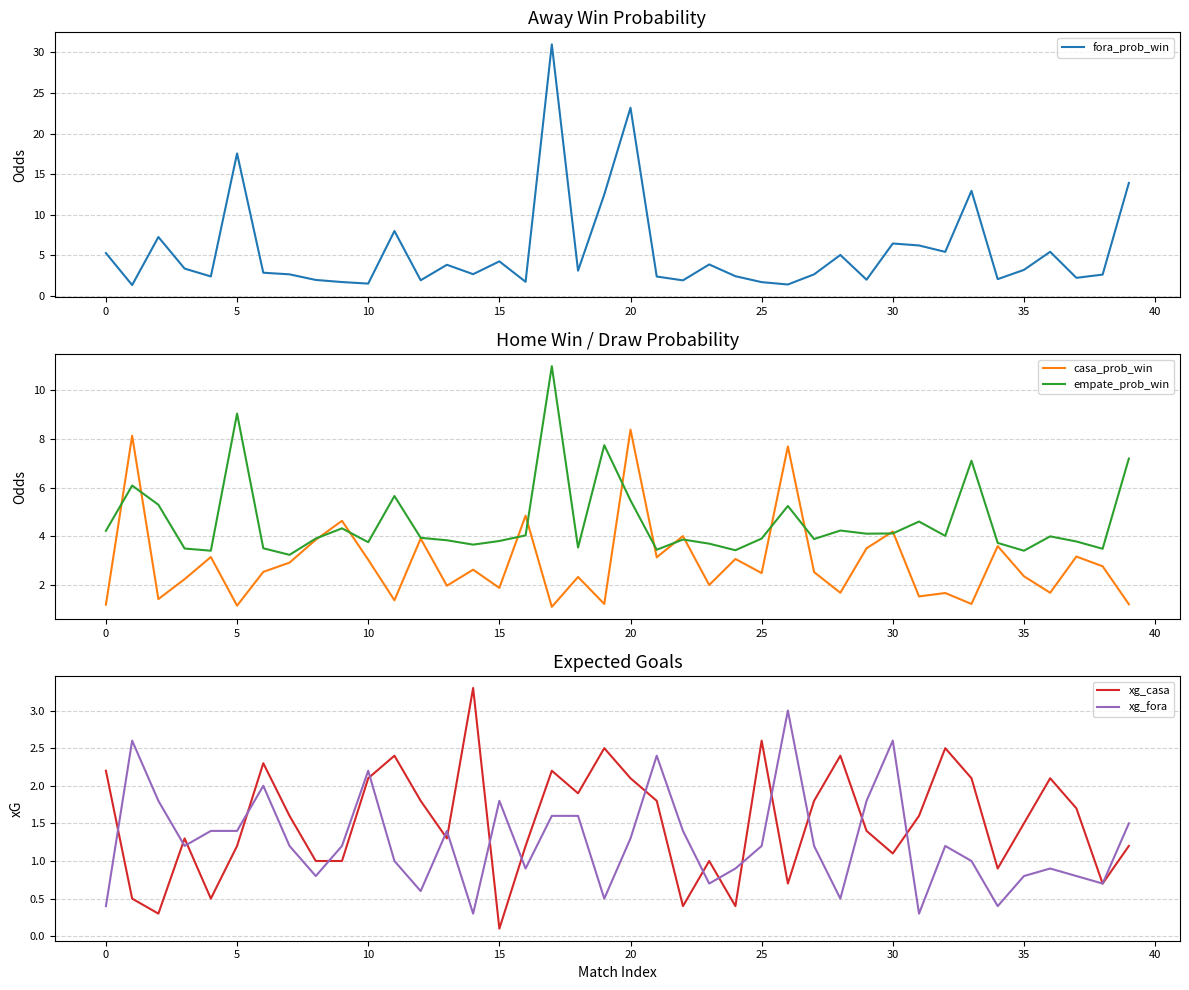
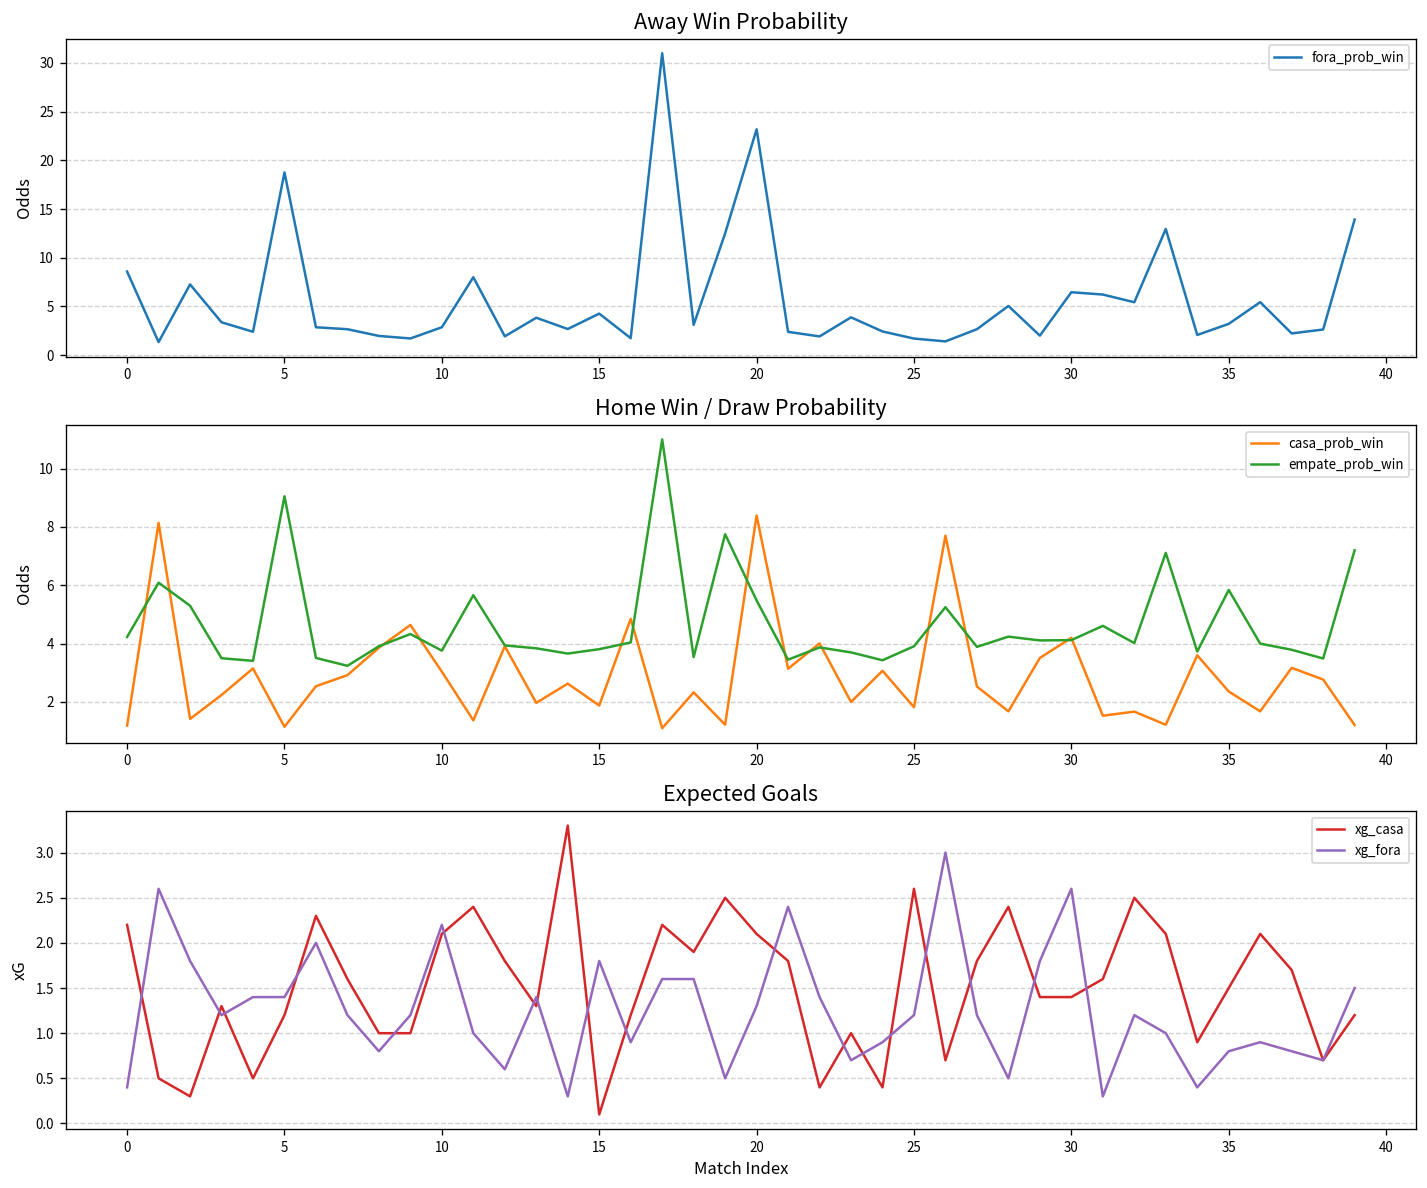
  {
    "Away Win Probability": {
-     "0": 5,
-     "5": 18,
-     "10": 2,
+     "0": 9,
+     "5": 19,
+     "10": 3,
      "15": 4,
      "20": 23,
      "25": 2,
      "30": 6,
      "35": 3
    },
    "Home Win / Draw Probability": {
      "casa_prob_win": {
        "0": 1.2,
        "5": 1.2,
        "10": 3.0,
        "15": 1.9,
        "20": 8.4,
-       "25": 2.5,
+       "25": 1.8,
        "35": 2.4
      },
      "empate_prob_win": {
        "0": 4.2,
        "5": 9.1,
        "10": 3.8,
        "15": 3.8,
        "20": 5.5,
        "25": 3.9,
-       "35": 3.4
+       "35": 5.8
      }
    },
    "Expected Goals": {
      "xg_casa": {
        "0": 2.2,
        "5": 1.2,
        "10": 2.1,
        "15": 0.1,
        "20": 2.1,
        "25": 2.6,
-       "30": 1.1,
+       "30": 1.4,
        "35": 1.5
      },
      "xg_fora": {
        "0": 0.4,
        "5": 1.4,
        "10": 2.2,
        "15": 1.8,
        "20": 1.3,
        "25": 1.2,
        "30": 2.6,
        "35": 0.8
      }
    }
  }
